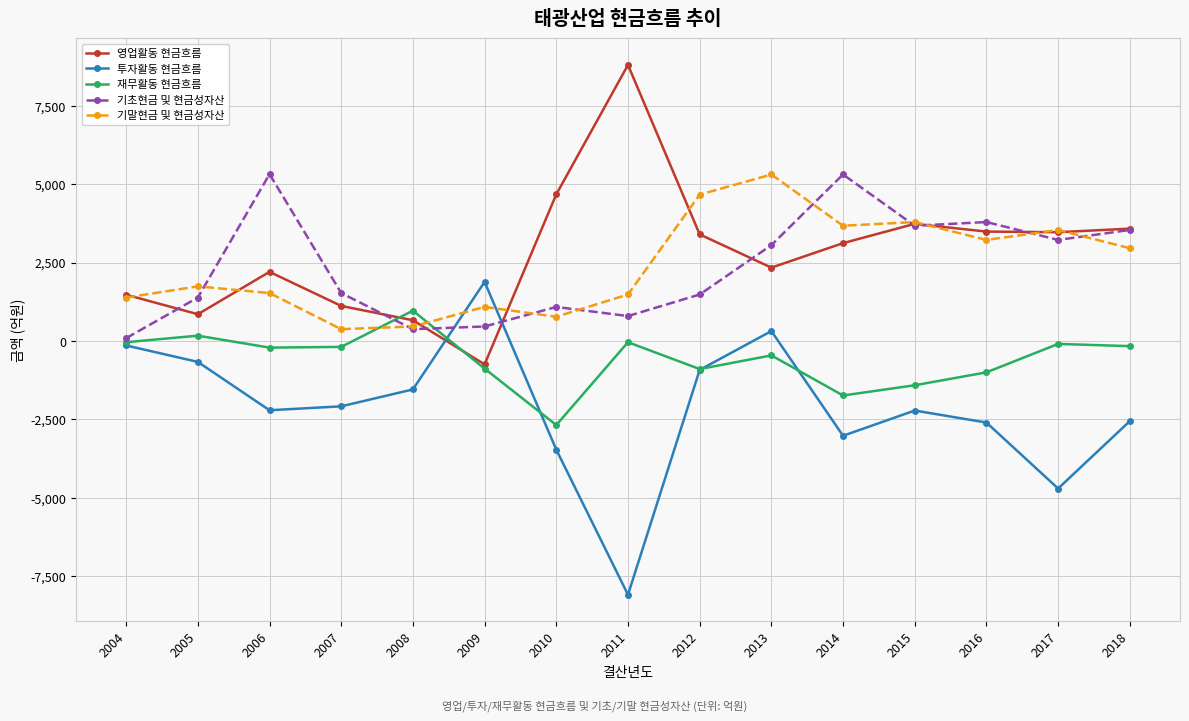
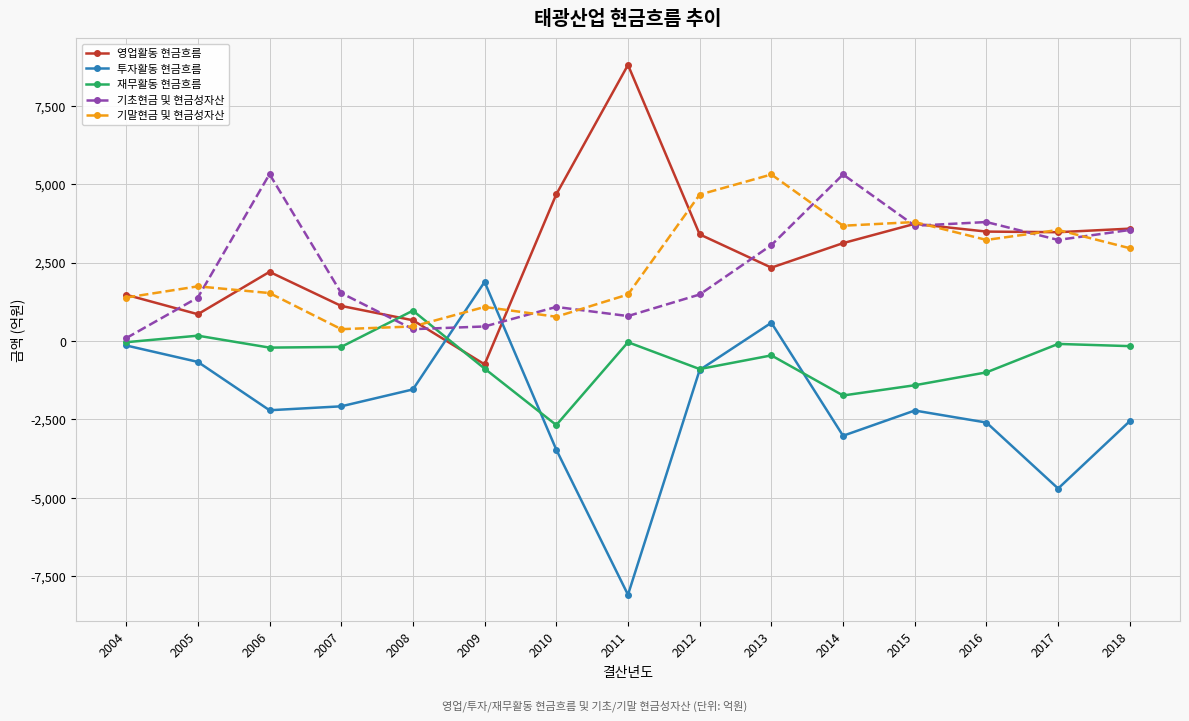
  {
    "영업활동 현금흐름": {
      "2004": "1,500",
      "2005": "900",
      "2006": "2,200",
      "2007": "1,100",
      "2008": "700",
      "2009": "-700",
      "2010": "4,700",
      "2011": "8,800",
      "2012": "3,400",
      "2013": "2,300",
      "2014": "3,100",
      "2016": "3,500"
    },
    "투자활동 현금흐름": {
      "2004": "-100",
      "2005": "-700",
      "2006": "-2,200",
      "2007": "-2,100",
      "2008": "-1,500",
      "2009": "1,900",
      "2010": "-3,500",
      "2011": "-8,100",
-     "2013": "300",
+     "2013": "600",
      "2014": "-3,000",
      "2015": "-2,200",
      "2016": "-2,600",
      "2017": "-4,700",
      "2018": "-2,600"
    },
    "재무활동 현금흐름": {
      "2004": "0",
      "2005": "200",
      "2006": "-200",
      "2007": "-200",
      "2008": "1,000",
      "2009": "-900",
      "2010": "-2,700",
      "2011": "0",
      "2013": "-500",
      "2014": "-1,700",
      "2015": "-1,400",
      "2016": "-1,000",
      "2017": "-100",
      "2018": "-200"
    },
    "기초현금 및 현금성자산": {
      "2004": "100",
      "2005": "1,400",
      "2006": "5,300",
      "2007": "1,500",
      "2008": "400",
      "2009": "500",
      "2010": "1,100",
      "2011": "800",
      "2012": "1,500",
      "2013": "3,100",
      "2014": "5,300",
      "2016": "3,800",
      "2017": "3,200"
    },
    "기말현금 및 현금성자산": {
      "2004": "1,400",
      "2005": "1,700",
      "2006": "1,500",
      "2007": "400",
      "2008": "500",
      "2009": "1,100",
      "2010": "800",
      "2011": "1,500",
      "2012": "4,700",
      "2013": "5,300",
      "2014": "3,700",
      "2016": "3,200",
      "2018": "3,000"
    }
  }
